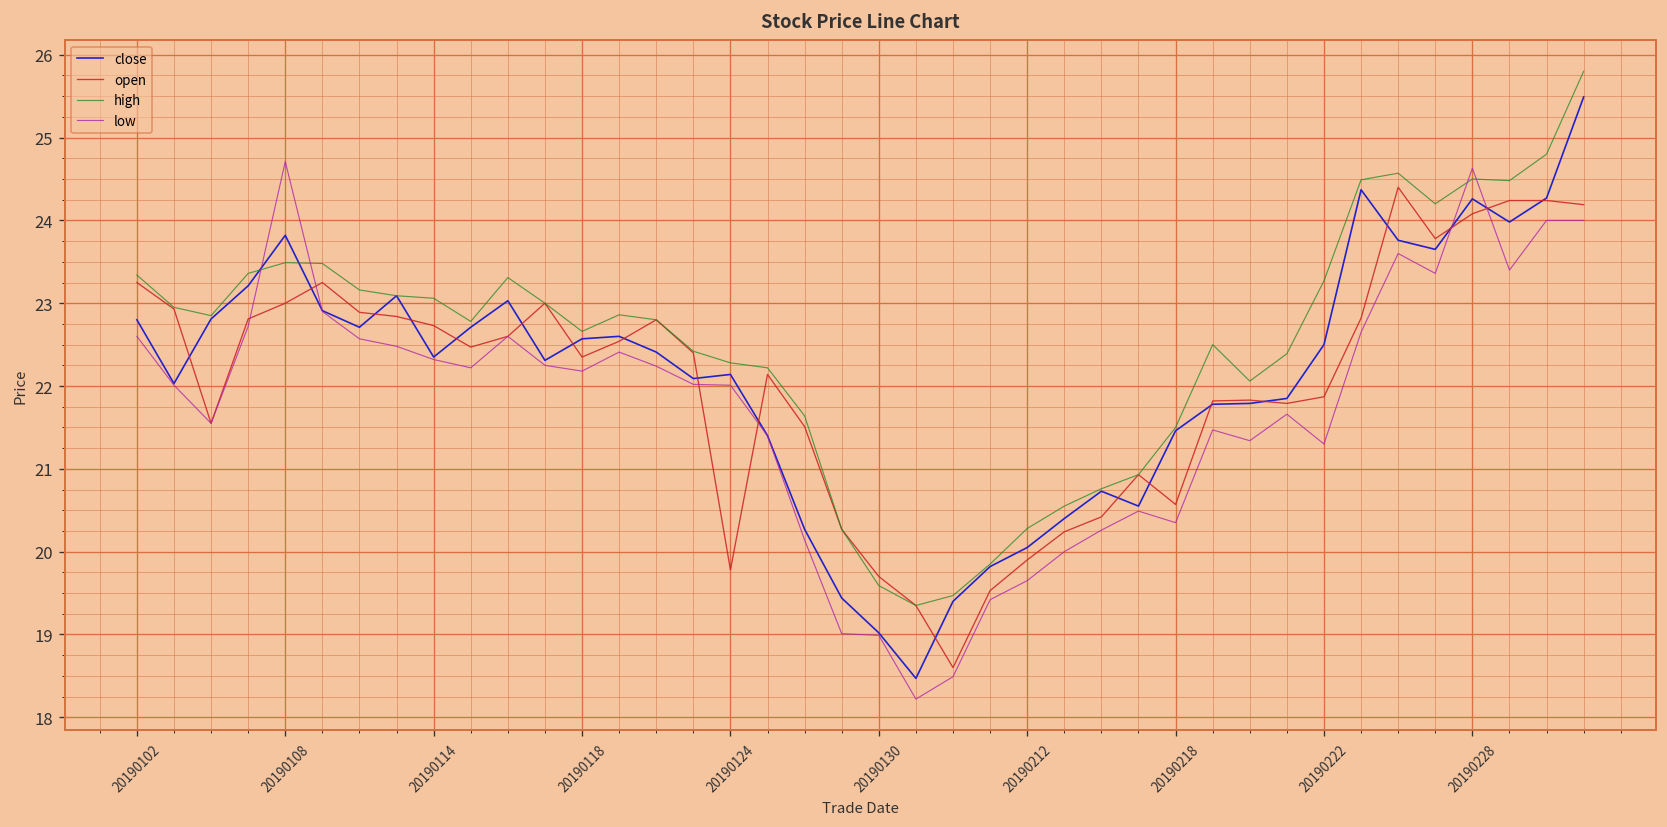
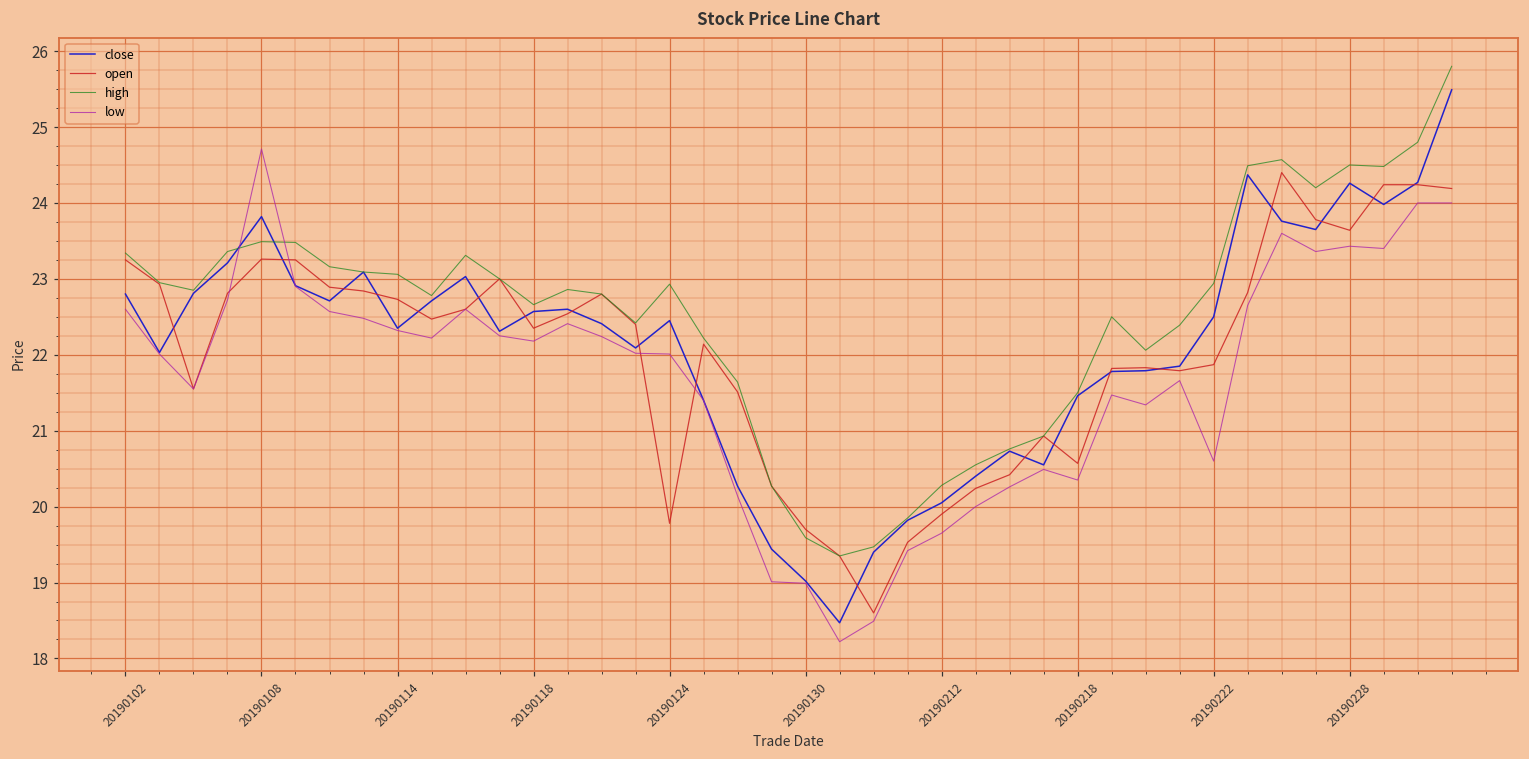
  {
    "close": {
      "20190102": 22.8,
      "20190108": 23.8,
      "20190118": 22.6,
-     "20190124": 22.1,
+     "20190124": 22.5,
      "20190212": 20.1,
      "20190218": 21.5,
      "20190222": 22.5,
      "20190228": 24.3
    },
    "open": {
      "20190102": 23.3,
-     "20190108": 23.0,
+     "20190108": 23.3,
      "20190114": 22.7,
      "20190118": 22.4,
      "20190124": 19.8,
      "20190130": 19.7,
      "20190212": 19.9,
      "20190218": 20.6,
      "20190222": 21.9,
-     "20190228": 24.1
+     "20190228": 23.6
    },
    "high": {
      "20190102": 23.3,
      "20190108": 23.5,
      "20190114": 23.1,
      "20190118": 22.7,
-     "20190124": 22.3,
+     "20190124": 22.9,
      "20190130": 19.6,
      "20190212": 20.3,
      "20190218": 21.5,
-     "20190222": 23.3,
+     "20190222": 22.9,
      "20190228": 24.5
    },
    "low": {
      "20190102": 22.6,
      "20190108": 24.7,
      "20190118": 22.2,
      "20190124": 22.0,
      "20190212": 19.7,
      "20190218": 20.4,
-     "20190222": 21.3,
-     "20190228": 24.6
+     "20190222": 20.6,
+     "20190228": 23.4
    }
  }
